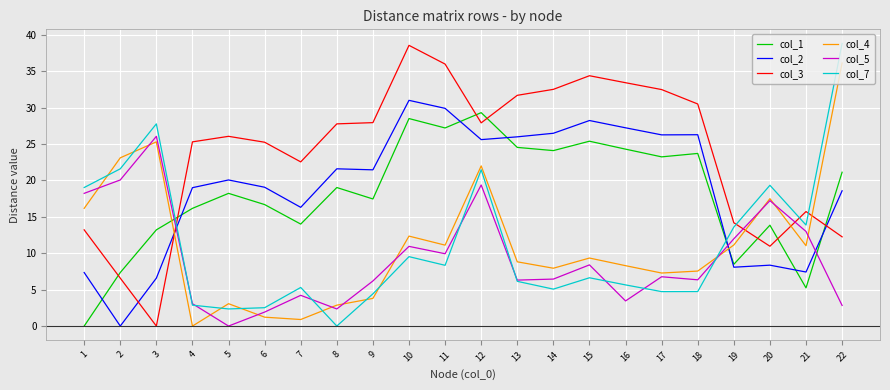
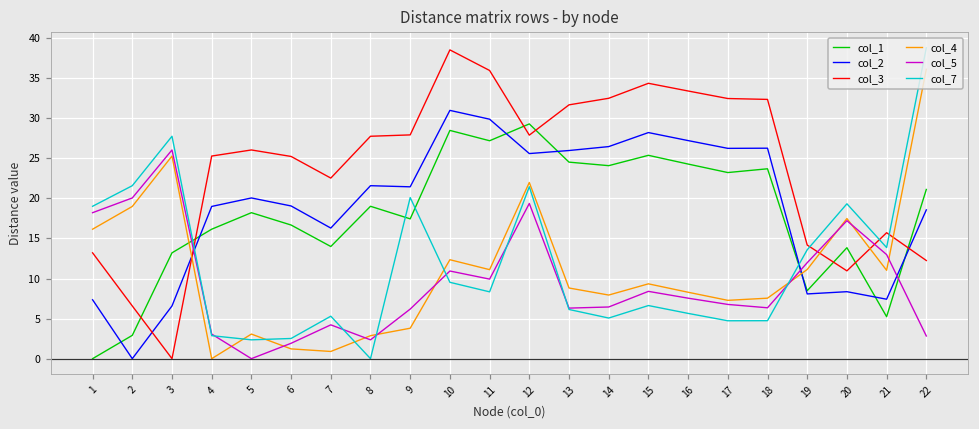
  {
    "col_1": {
      "1": 0,
-     "2": 7,
+     "2": 3,
      "3": 13,
      "4": 16,
      "5": 18,
      "6": 17,
      "7": 14,
      "8": 19,
      "9": 17,
      "10": 28,
      "11": 27,
      "12": 29,
      "13": 25,
      "14": 24,
      "15": 25,
      "16": 24,
      "17": 23,
      "18": 24,
      "19": 8,
      "20": 14,
      "21": 5,
      "22": 21
    },
    "col_2": {
      "1": 7,
      "2": 0,
      "3": 7,
      "4": 19,
      "5": 20,
      "6": 19,
      "7": 16,
      "8": 22,
      "9": 21,
      "10": 31,
      "11": 30,
      "12": 26,
      "13": 26,
      "14": 26,
      "15": 28,
      "16": 27,
      "17": 26,
      "18": 26,
      "19": 8,
      "20": 8,
      "21": 7,
      "22": 19
    },
    "col_3": {
      "1": 13,
      "2": 7,
      "3": 0,
      "4": 25,
      "5": 26,
      "6": 25,
      "7": 23,
      "8": 28,
      "9": 28,
      "10": 39,
      "11": 36,
      "12": 28,
      "13": 32,
      "14": 33,
      "15": 34,
      "16": 33,
      "17": 32,
-     "18": 30,
+     "18": 32,
      "19": 14,
      "20": 11,
      "21": 16,
      "22": 12
    },
    "col_4": {
      "1": 16,
-     "2": 23,
+     "2": 19,
      "3": 25,
      "4": 0,
      "5": 3,
      "6": 1,
      "7": 1,
      "8": 3,
      "9": 4,
      "10": 12,
      "11": 11,
      "12": 22,
      "13": 9,
      "14": 8,
      "15": 9,
      "16": 8,
      "17": 7,
      "18": 8,
      "19": 11,
      "21": 11
    },
    "col_5": {
      "1": 18,
      "2": 20,
      "3": 26,
      "5": 0,
      "6": 2,
      "7": 4,
      "8": 2,
      "9": 6,
      "10": 11,
      "11": 10,
      "12": 19,
      "14": 6,
      "15": 8,
-     "16": 3,
+     "16": 8,
      "17": 7,
      "18": 6,
      "19": 12,
      "21": 13,
      "22": 3
    },
    "col_7": {
      "1": 19,
      "2": 22,
      "3": 28,
      "5": 2,
      "6": 3,
      "7": 5,
      "8": 0,
-     "9": 4,
+     "9": 20,
      "10": 10,
      "11": 8,
      "12": 21,
      "14": 5,
      "15": 7,
      "16": 6,
      "17": 5,
      "18": 5,
      "19": 14,
      "20": 19,
      "21": 14
    }
  }
